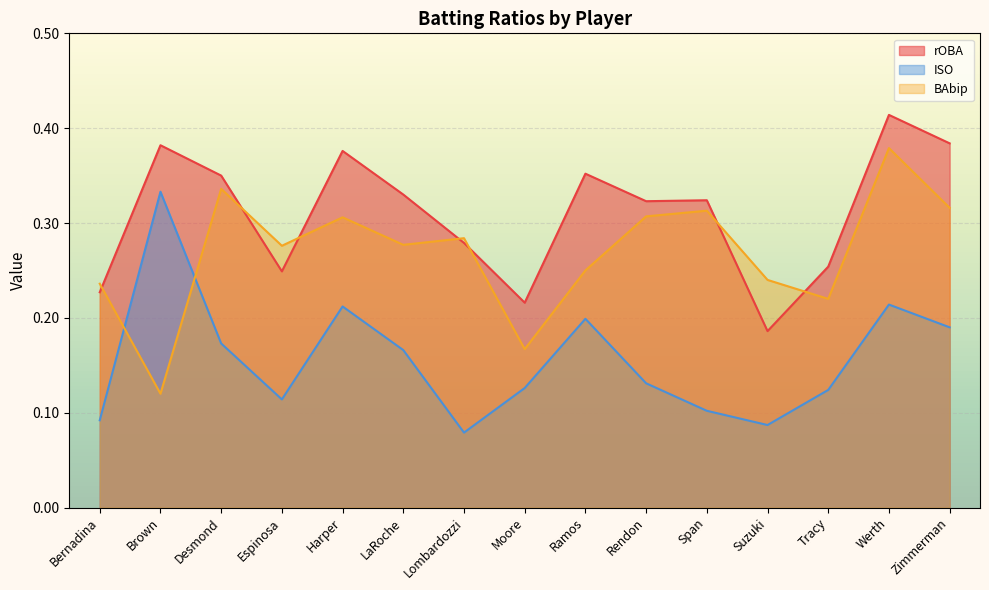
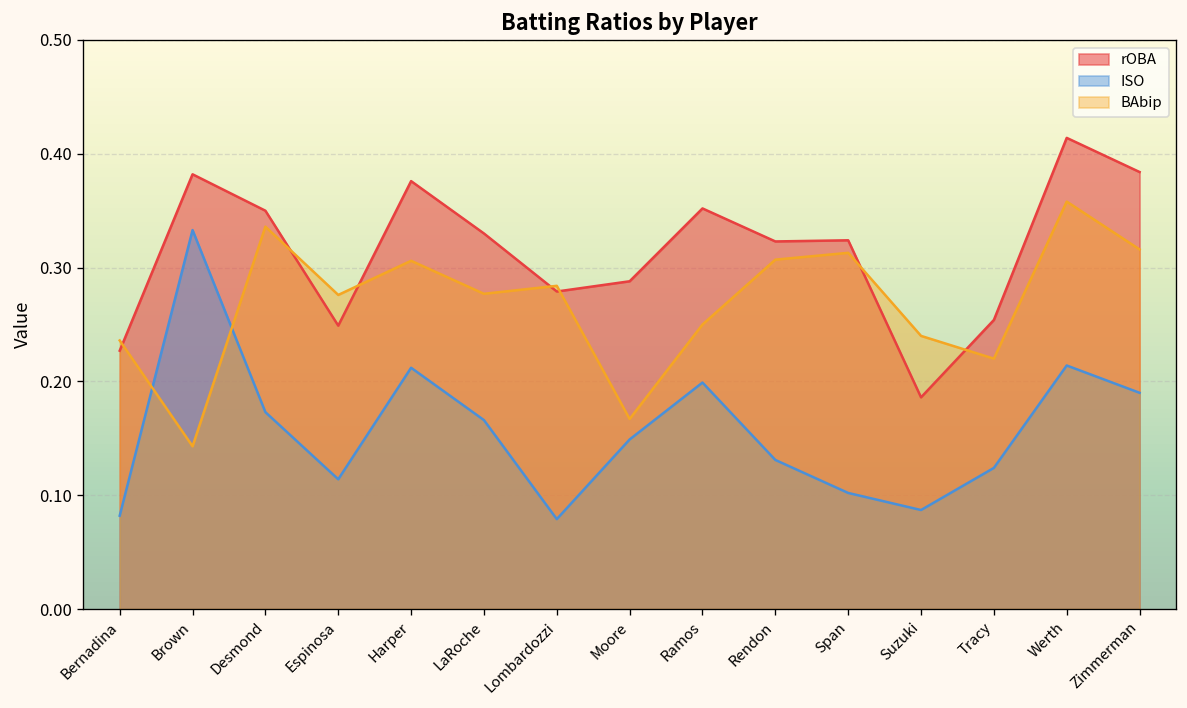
  {
    "rOBA": {
      "Bernadina": 0.23,
      "Brown": 0.38,
      "Desmond": 0.35,
      "Espinosa": 0.25,
      "Harper": 0.38,
      "LaRoche": 0.33,
      "Lombardozzi": 0.28,
-     "Moore": 0.22,
+     "Moore": 0.29,
      "Ramos": 0.35,
      "Rendon": 0.32,
      "Span": 0.32,
      "Suzuki": 0.19,
      "Tracy": 0.25,
      "Werth": 0.41,
      "Zimmerman": 0.38
    },
    "ISO": {
-     "Bernadina": 0.09,
+     "Bernadina": 0.08,
      "Brown": 0.33,
      "Desmond": 0.17,
      "Espinosa": 0.11,
      "Harper": 0.21,
      "LaRoche": 0.17,
      "Lombardozzi": 0.08,
-     "Moore": 0.13,
+     "Moore": 0.15,
      "Ramos": 0.20,
      "Rendon": 0.13,
      "Span": 0.10,
      "Suzuki": 0.09,
      "Tracy": 0.12,
      "Werth": 0.21,
      "Zimmerman": 0.19
    },
    "BAbip": {
      "Bernadina": 0.24,
-     "Brown": 0.12,
+     "Brown": 0.14,
      "Desmond": 0.34,
      "Espinosa": 0.28,
      "Harper": 0.31,
      "LaRoche": 0.28,
      "Lombardozzi": 0.28,
      "Moore": 0.17,
      "Ramos": 0.25,
      "Rendon": 0.31,
      "Span": 0.31,
      "Suzuki": 0.24,
      "Tracy": 0.22,
-     "Werth": 0.38,
+     "Werth": 0.36,
      "Zimmerman": 0.32
    }
  }
